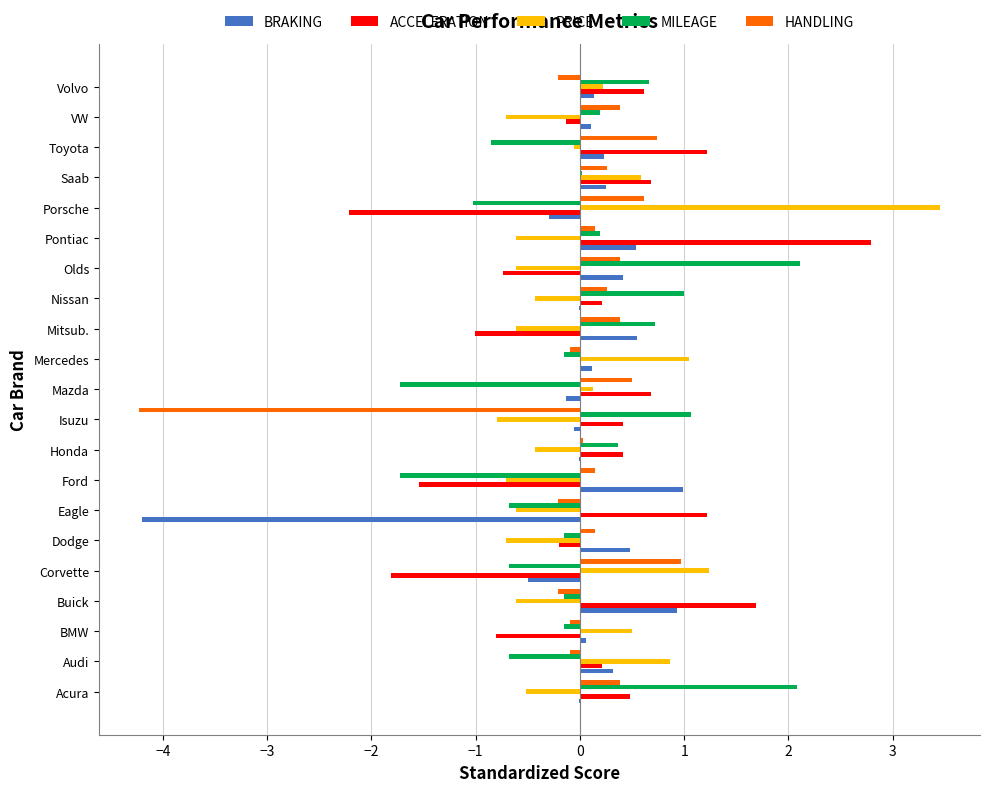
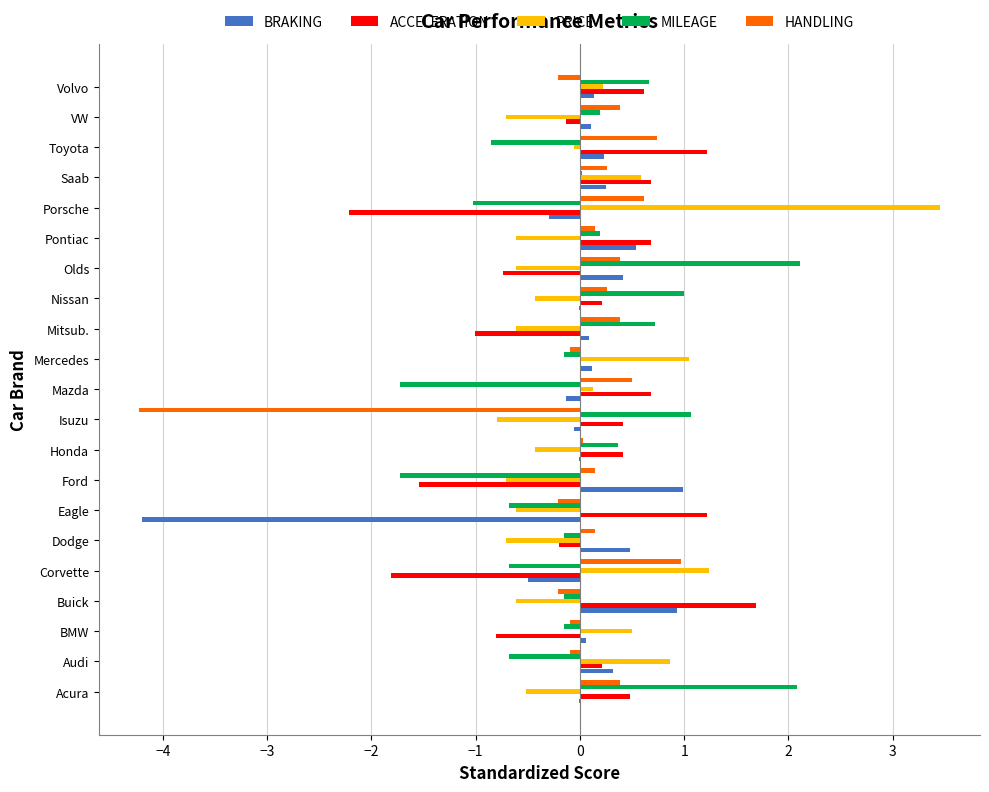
  {
    "BRAKING": {
      "Volvo": 0.14,
      "VW": 0.10,
      "Toyota": 0.23,
      "Saab": 0.25,
      "Porsche": -0.30,
      "Pontiac": 0.54,
      "Olds": 0.41,
-     "Mitsub.": 0.55,
+     "Mitsub.": 0.08,
      "Mercedes": 0.12,
      "Mazda": -0.13,
      "Isuzu": -0.06,
      "Ford": 0.99,
      "Eagle": -4.20,
      "Dodge": 0.48,
      "Corvette": -0.49,
      "Buick": 0.93,
      "BMW": 0.06,
      "Audi": 0.32
    },
    "ACCELERATION": {
      "Volvo": 0.61,
      "VW": -0.13,
      "Toyota": 1.22,
      "Saab": 0.68,
      "Porsche": -2.21,
-     "Pontiac": 2.80,
+     "Pontiac": 0.68,
      "Olds": -0.73,
      "Nissan": 0.21,
      "Mitsub.": -1.00,
      "Mazda": 0.68,
      "Isuzu": 0.41,
      "Honda": 0.41,
      "Ford": -1.54,
      "Eagle": 1.22,
      "Dodge": -0.20,
      "Corvette": -1.81,
      "Buick": 1.69,
      "BMW": -0.80,
      "Audi": 0.21,
      "Acura": 0.48
    },
    "PRICE": {
      "Volvo": 0.22,
      "VW": -0.71,
      "Toyota": -0.06,
      "Saab": 0.59,
      "Porsche": 3.45,
      "Pontiac": -0.61,
      "Olds": -0.61,
      "Nissan": -0.43,
      "Mitsub.": -0.61,
      "Mercedes": 1.05,
      "Mazda": 0.13,
      "Isuzu": -0.80,
      "Honda": -0.43,
      "Ford": -0.71,
      "Eagle": -0.61,
      "Dodge": -0.71,
      "Corvette": 1.24,
      "Buick": -0.61,
      "BMW": 0.50,
      "Audi": 0.87,
      "Acura": -0.52
    },
    "MILEAGE": {
      "Volvo": 0.66,
      "VW": 0.20,
      "Toyota": -0.85,
      "Porsche": -1.03,
      "Pontiac": 0.20,
      "Olds": 2.11,
      "Nissan": 1.00,
      "Mitsub.": 0.72,
      "Mercedes": -0.15,
      "Mazda": -1.72,
      "Isuzu": 1.07,
      "Honda": 0.37,
      "Ford": -1.72,
      "Eagle": -0.68,
      "Dodge": -0.15,
      "Corvette": -0.68,
      "Buick": -0.15,
      "BMW": -0.15,
      "Audi": -0.68,
      "Acura": 2.08
    },
    "HANDLING": {
      "Volvo": -0.21,
      "VW": 0.38,
      "Toyota": 0.74,
      "Saab": 0.26,
      "Porsche": 0.62,
      "Pontiac": 0.15,
      "Olds": 0.38,
      "Nissan": 0.26,
      "Mitsub.": 0.38,
      "Mercedes": -0.09,
      "Mazda": 0.50,
      "Isuzu": -4.23,
      "Honda": 0.03,
      "Ford": 0.15,
      "Eagle": -0.21,
      "Dodge": 0.15,
      "Corvette": 0.97,
      "Buick": -0.21,
      "BMW": -0.09,
      "Audi": -0.09,
      "Acura": 0.38
    }
  }
